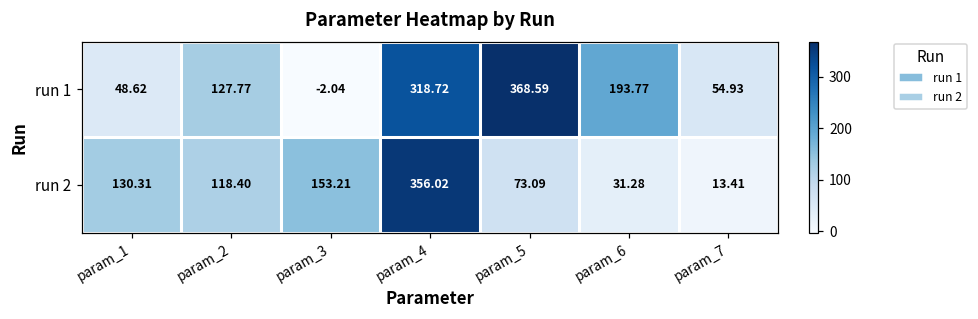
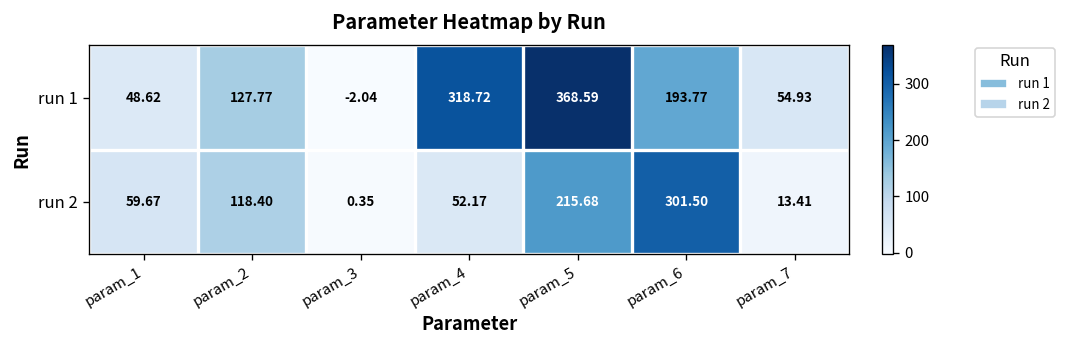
  {
    "run 1": {
      "param_1": 48.62,
      "param_2": 127.77,
      "param_3": -2.04,
      "param_4": 318.72,
      "param_5": 368.59,
      "param_6": 193.77,
      "param_7": 54.93
    },
    "run 2": {
-     "param_1": 130.31,
+     "param_1": 59.67,
      "param_2": 118.40,
-     "param_3": 153.21,
-     "param_4": 356.02,
-     "param_5": 73.09,
-     "param_6": 31.28,
+     "param_3": 0.35,
+     "param_4": 52.17,
+     "param_5": 215.68,
+     "param_6": 301.50,
      "param_7": 13.41
    }
  }
